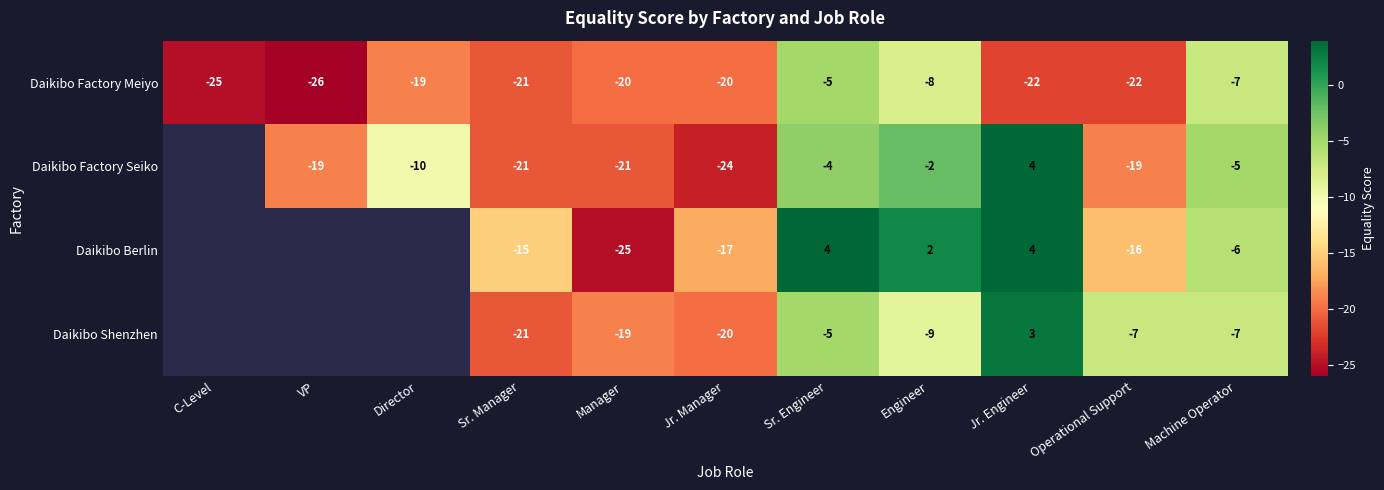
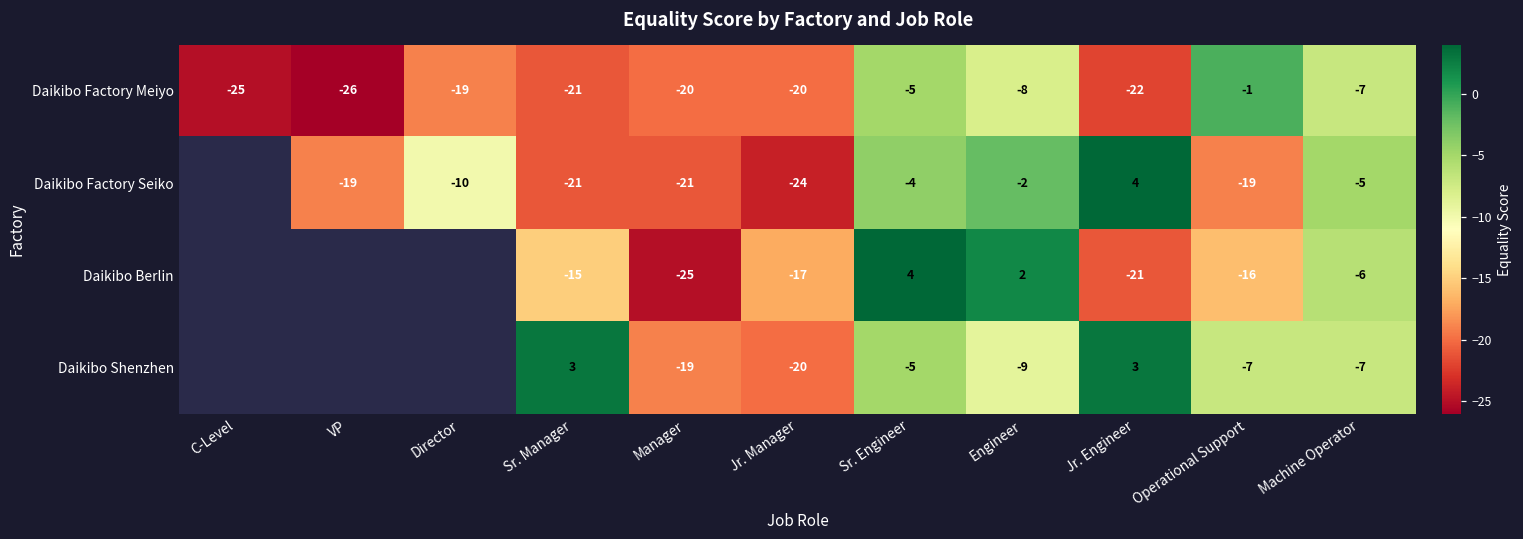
  {
    "Daikibo Factory Meiyo": {
      "C-Level": -25,
      "VP": -26,
      "Director": -19,
      "Sr. Manager": -21,
      "Manager": -20,
      "Jr. Manager": -20,
      "Sr. Engineer": -5,
      "Engineer": -8,
      "Jr. Engineer": -22,
-     "Operational Support": -22,
+     "Operational Support": -1,
      "Machine Operator": -7
    },
    "Daikibo Factory Seiko": {
      "VP": -19,
      "Director": -10,
      "Sr. Manager": -21,
      "Manager": -21,
      "Jr. Manager": -24,
      "Sr. Engineer": -4,
      "Engineer": -2,
      "Jr. Engineer": 4,
      "Operational Support": -19,
      "Machine Operator": -5
    },
    "Daikibo Berlin": {
      "Sr. Manager": -15,
      "Manager": -25,
      "Jr. Manager": -17,
      "Sr. Engineer": 4,
      "Engineer": 2,
-     "Jr. Engineer": 4,
+     "Jr. Engineer": -21,
      "Operational Support": -16,
      "Machine Operator": -6
    },
    "Daikibo Shenzhen": {
-     "Sr. Manager": -21,
+     "Sr. Manager": 3,
      "Manager": -19,
      "Jr. Manager": -20,
      "Sr. Engineer": -5,
      "Engineer": -9,
      "Jr. Engineer": 3,
      "Operational Support": -7,
      "Machine Operator": -7
    }
  }
